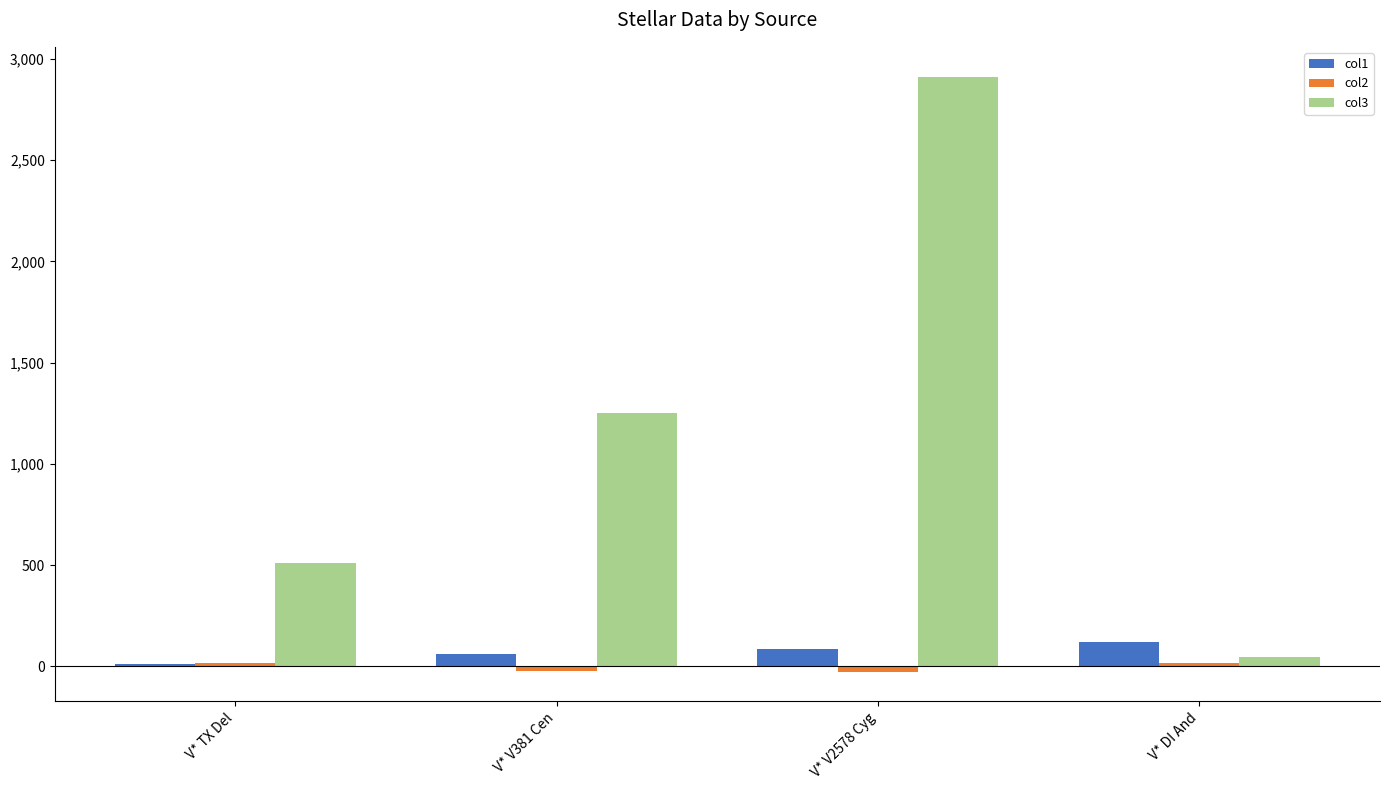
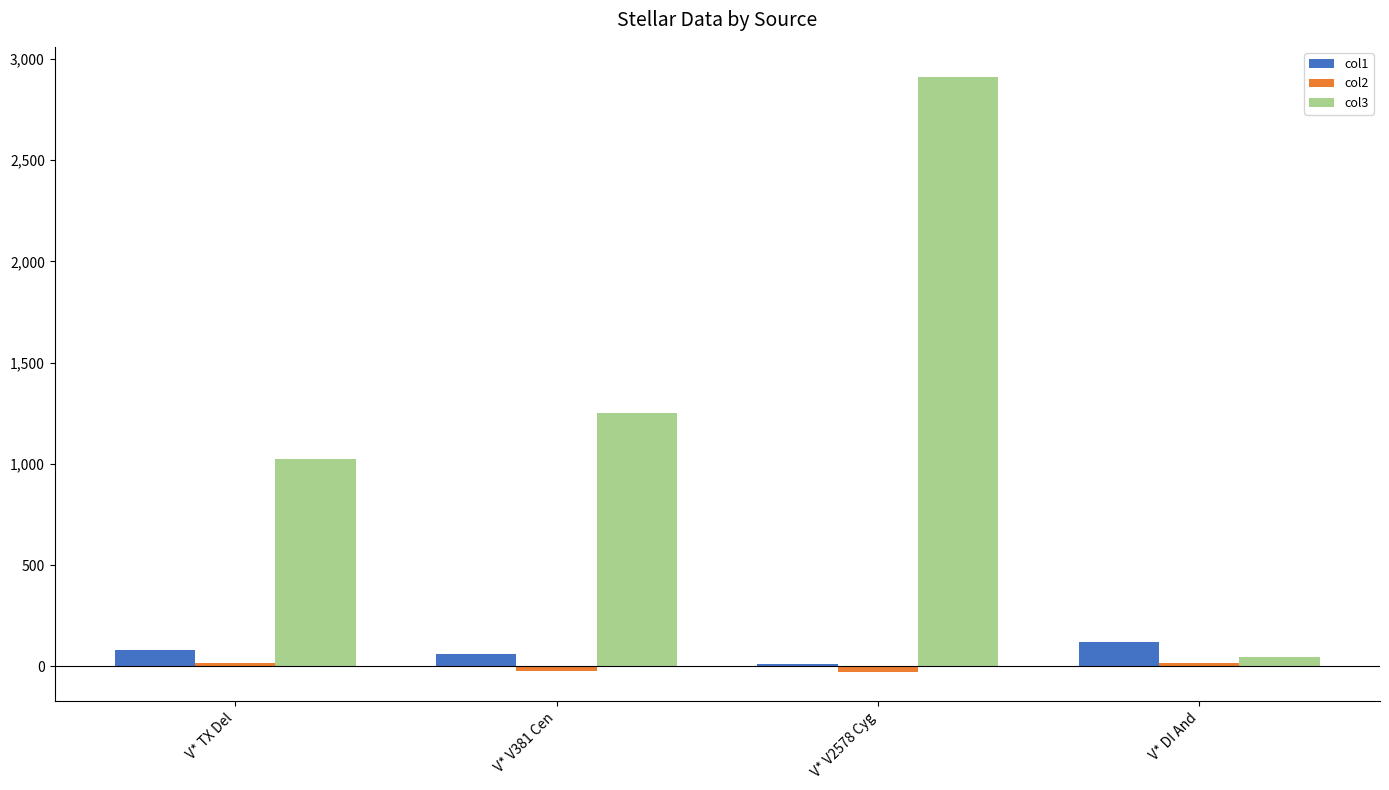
  {
    "col1": {
-     "V* TX Del": "10",
+     "V* TX Del": "80",
      "V* V381 Cen": "60",
-     "V* V2578 Cyg": "80",
+     "V* V2578 Cyg": "10",
      "V* DI And": "120"
    },
    "col2": {
      "V* TX Del": "10",
      "V* V381 Cen": "-20",
      "V* V2578 Cyg": "-30",
      "V* DI And": "20"
    },
    "col3": {
-     "V* TX Del": "510",
+     "V* TX Del": "1,020",
      "V* V381 Cen": "1,250",
      "V* V2578 Cyg": "2,910",
      "V* DI And": "50"
    }
  }
